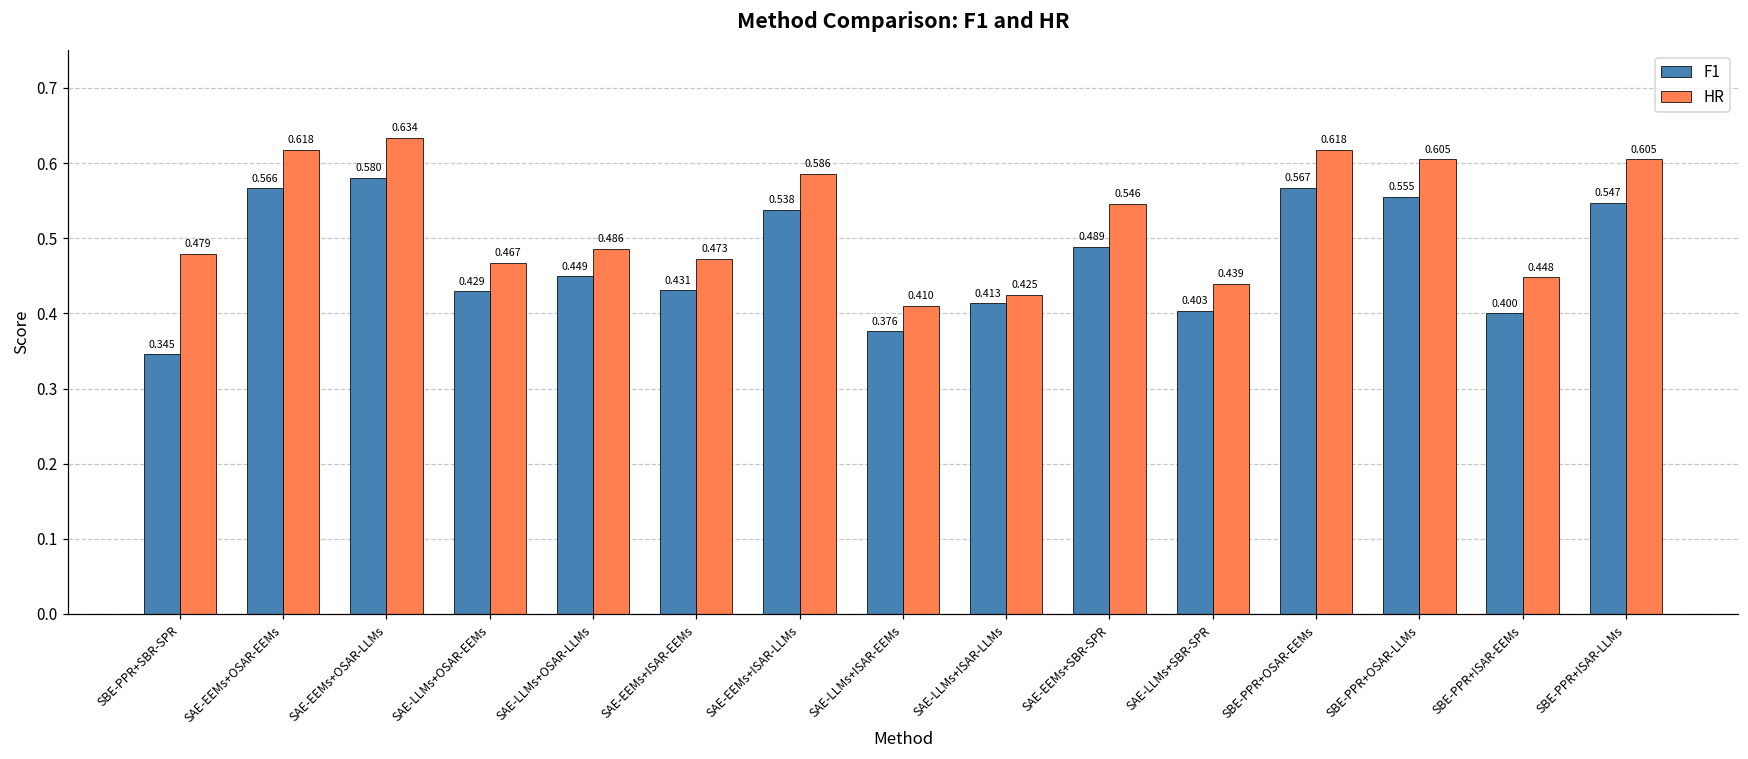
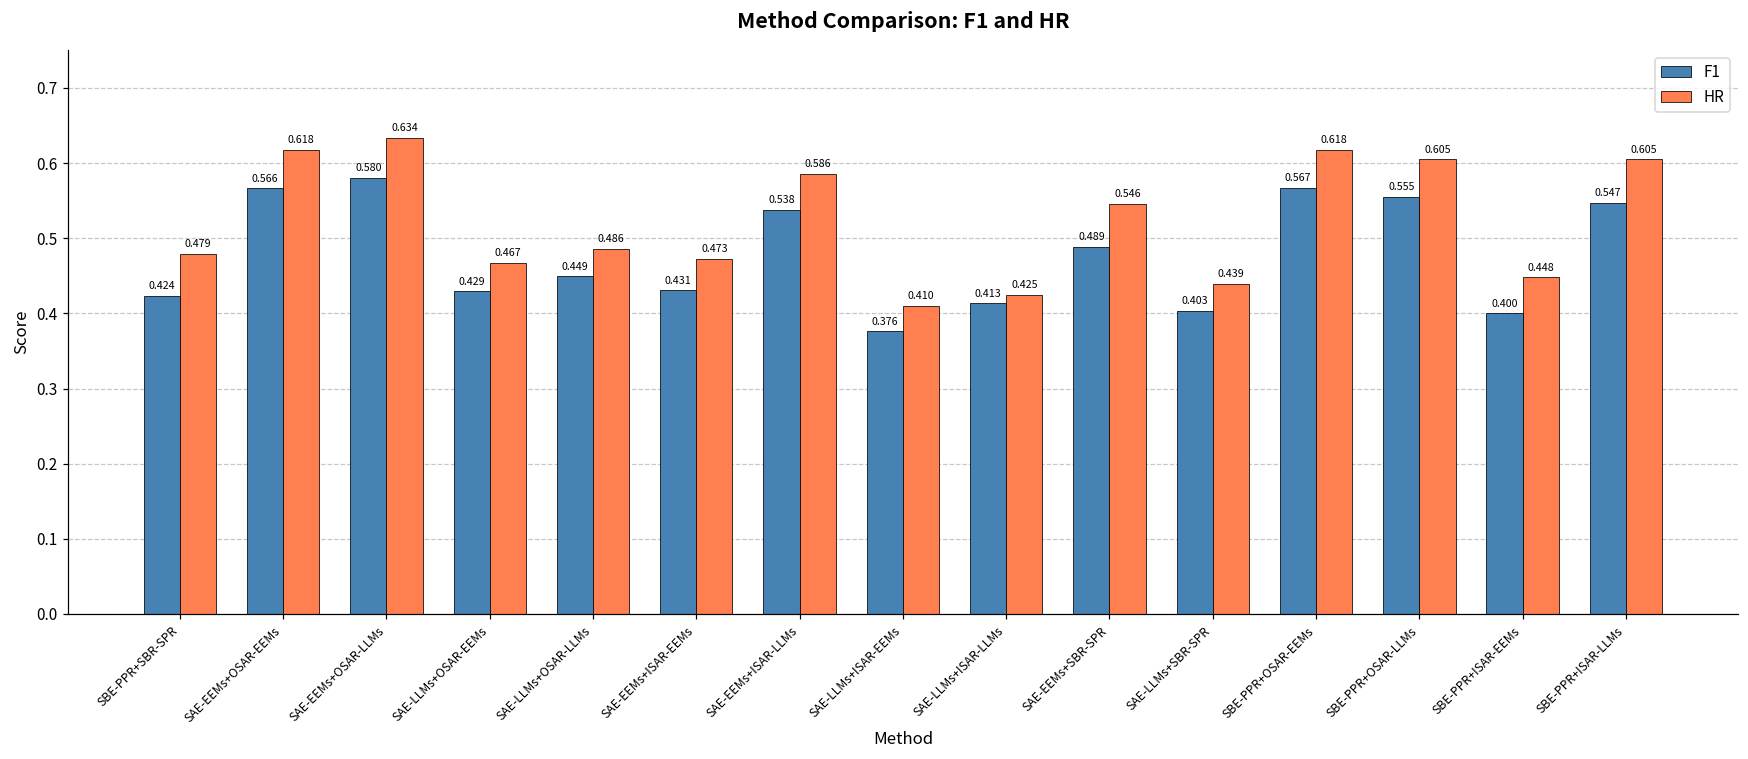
  {
    "F1": {
-     "SBE-PPR+SBR-SPR": 0.345,
+     "SBE-PPR+SBR-SPR": 0.424,
      "SAE-EEMs+OSAR-EEMs": 0.566,
      "SAE-EEMs+OSAR-LLMs": 0.580,
      "SAE-LLMs+OSAR-EEMs": 0.429,
      "SAE-LLMs+OSAR-LLMs": 0.449,
      "SAE-EEMs+ISAR-EEMs": 0.431,
      "SAE-EEMs+ISAR-LLMs": 0.538,
      "SAE-LLMs+ISAR-EEMs": 0.376,
      "SAE-LLMs+ISAR-LLMs": 0.413,
      "SAE-EEMs+SBR-SPR": 0.489,
      "SAE-LLMs+SBR-SPR": 0.403,
      "SBE-PPR+OSAR-EEMs": 0.567,
      "SBE-PPR+OSAR-LLMs": 0.555,
      "SBE-PPR+ISAR-EEMs": 0.400,
      "SBE-PPR+ISAR-LLMs": 0.547
    },
    "HR": {
      "SBE-PPR+SBR-SPR": 0.479,
      "SAE-EEMs+OSAR-EEMs": 0.618,
      "SAE-EEMs+OSAR-LLMs": 0.634,
      "SAE-LLMs+OSAR-EEMs": 0.467,
      "SAE-LLMs+OSAR-LLMs": 0.486,
      "SAE-EEMs+ISAR-EEMs": 0.473,
      "SAE-EEMs+ISAR-LLMs": 0.586,
      "SAE-LLMs+ISAR-EEMs": 0.410,
      "SAE-LLMs+ISAR-LLMs": 0.425,
      "SAE-EEMs+SBR-SPR": 0.546,
      "SAE-LLMs+SBR-SPR": 0.439,
      "SBE-PPR+OSAR-EEMs": 0.618,
      "SBE-PPR+OSAR-LLMs": 0.605,
      "SBE-PPR+ISAR-EEMs": 0.448,
      "SBE-PPR+ISAR-LLMs": 0.605
    }
  }
